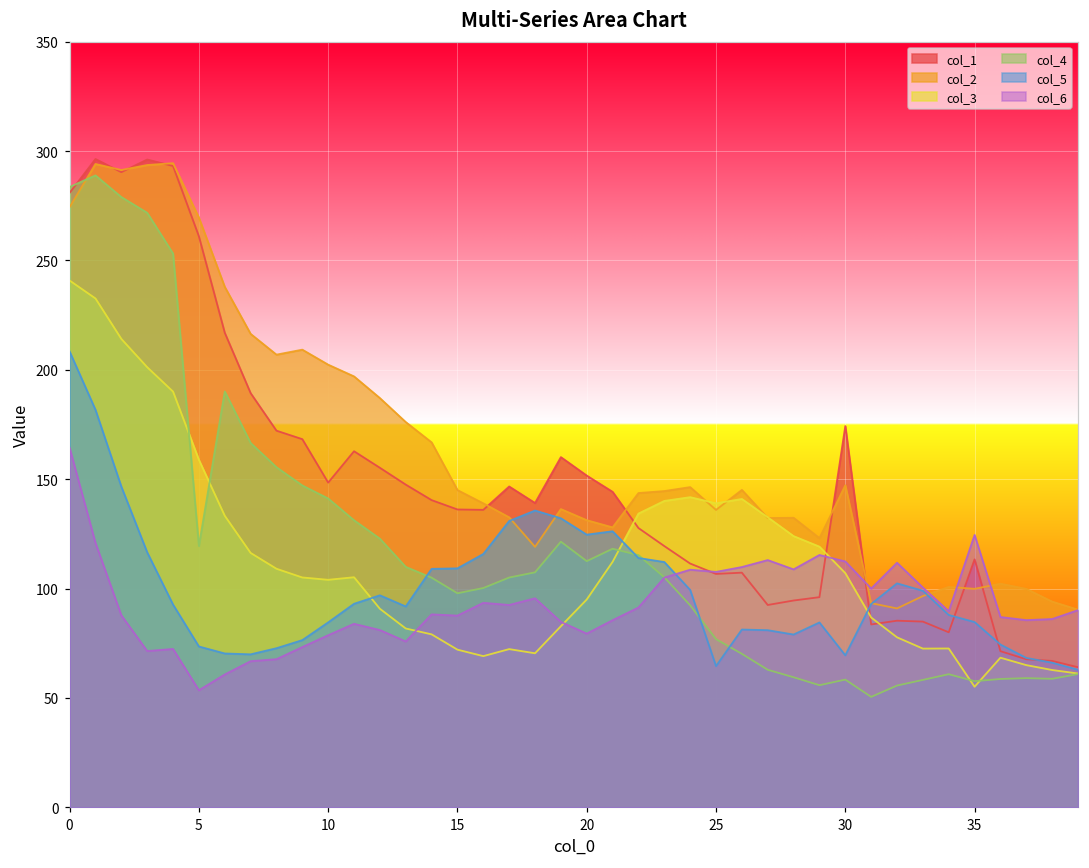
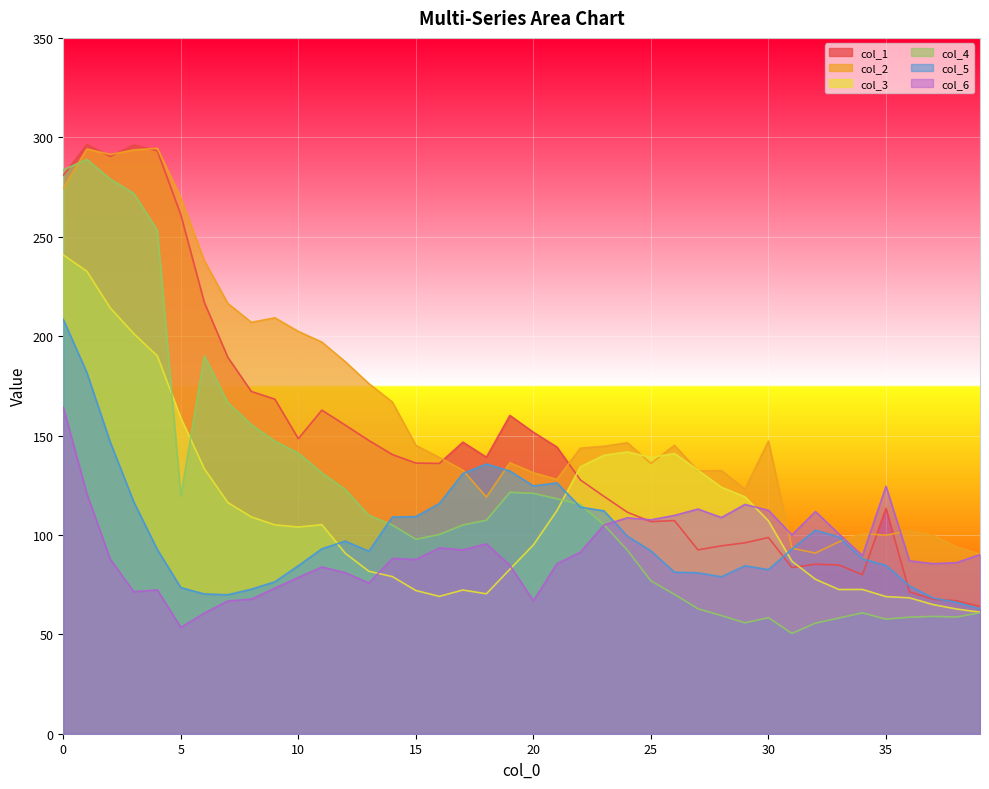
  {
    "col_1": {
      "0": 281,
      "5": 261,
      "10": 148,
      "15": 136,
      "20": 152,
-     "30": 174,
+     "30": 99,
      "35": 113
    },
    "col_2": {
      "0": 274,
      "5": 270,
      "10": 202,
      "15": 145,
      "20": 131,
      "25": 136,
      "30": 147,
      "35": 100
    },
    "col_3": {
      "0": 241,
      "5": 159,
      "10": 104,
      "15": 72,
      "20": 95,
      "25": 139,
      "30": 107,
-     "35": 55
+     "35": 69
    },
    "col_4": {
      "0": 284,
      "5": 119,
      "10": 141,
      "15": 98,
-     "20": 113,
+     "20": 121,
      "25": 77,
      "30": 58,
      "35": 58
    },
    "col_5": {
      "0": 208,
      "5": 73,
      "10": 85,
      "15": 109,
      "20": 125,
-     "25": 65,
-     "30": 69,
+     "25": 92,
+     "30": 83,
      "35": 85
    },
    "col_6": {
      "0": 164,
      "5": 53,
      "10": 79,
      "15": 88,
-     "20": 79,
+     "20": 67,
      "30": 112,
      "35": 124
    }
  }
